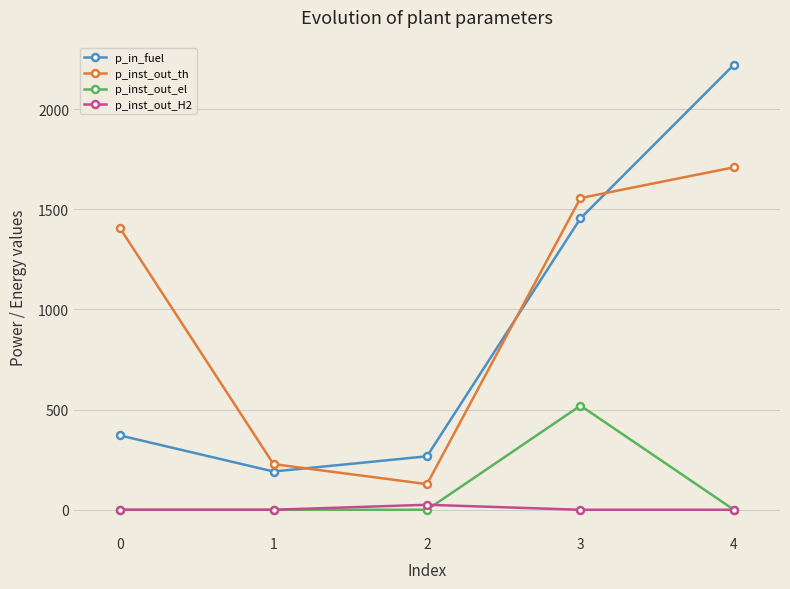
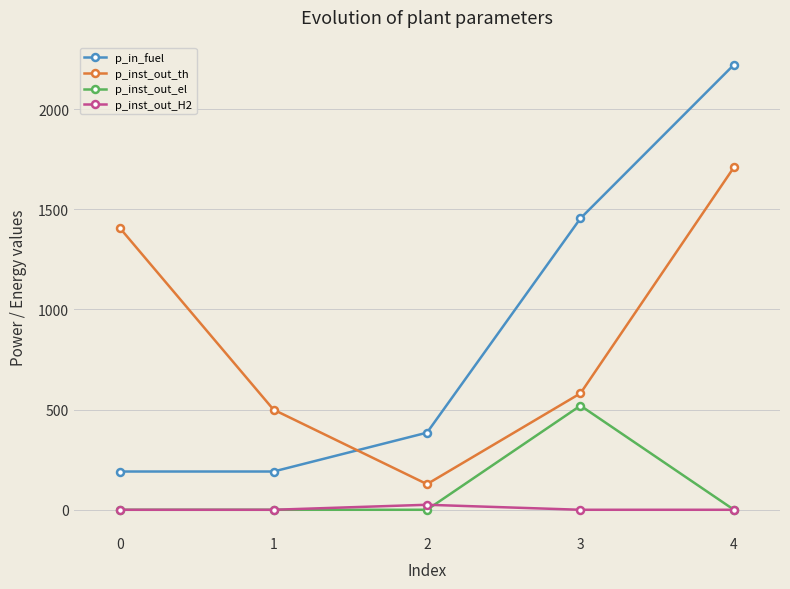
  {
    "p_in_fuel": {
-     "0": 370,
+     "0": 190,
      "1": 190,
-     "2": 270,
+     "2": 390,
      "3": 1460,
      "4": 2220
    },
    "p_inst_out_th": {
      "0": 1410,
-     "1": 230,
+     "1": 500,
      "2": 130,
-     "3": 1560,
+     "3": 580,
      "4": 1710
    },
    "p_inst_out_el": {
      "2": 0,
      "3": 520
    },
    "p_inst_out_H2": {
      "2": 30,
      "3": 0
    }
  }
